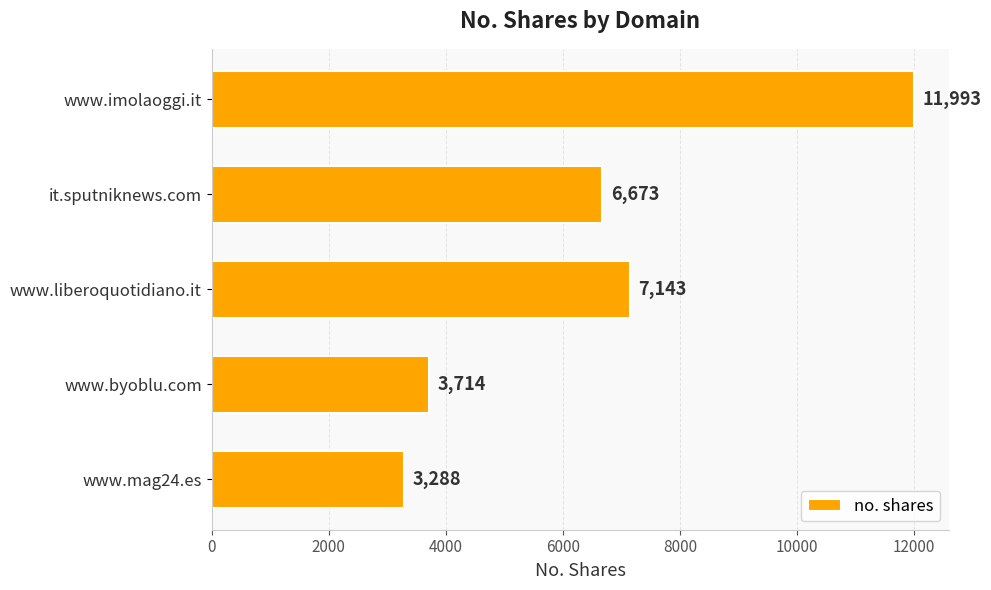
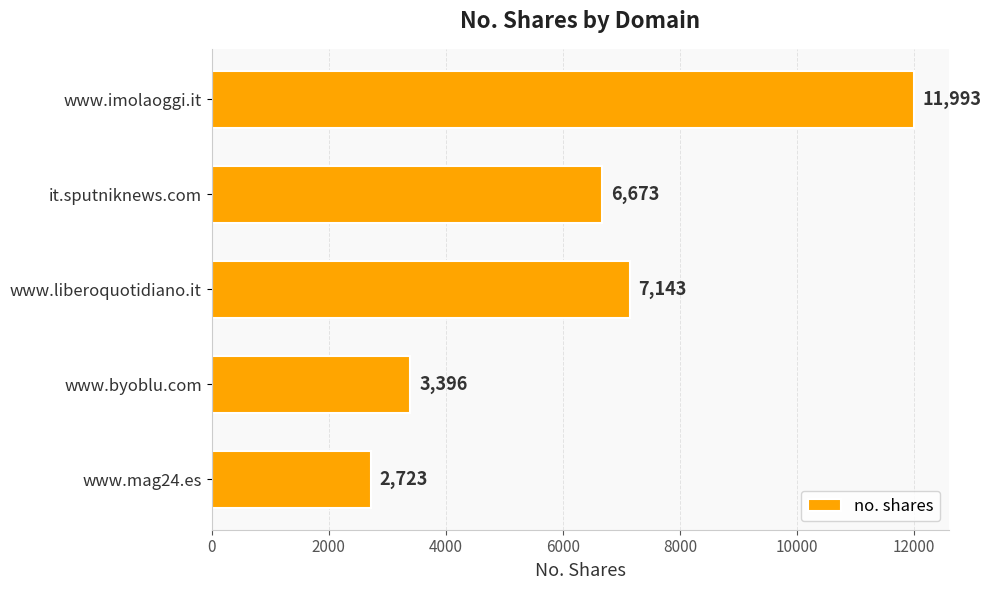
  {
    "www.imolaoggi.it": "11,993",
    "it.sputniknews.com": "6,673",
    "www.liberoquotidiano.it": "7,143",
-   "www.byoblu.com": "3,714",
-   "www.mag24.es": "3,288"
+   "www.byoblu.com": "3,396",
+   "www.mag24.es": "2,723"
  }
